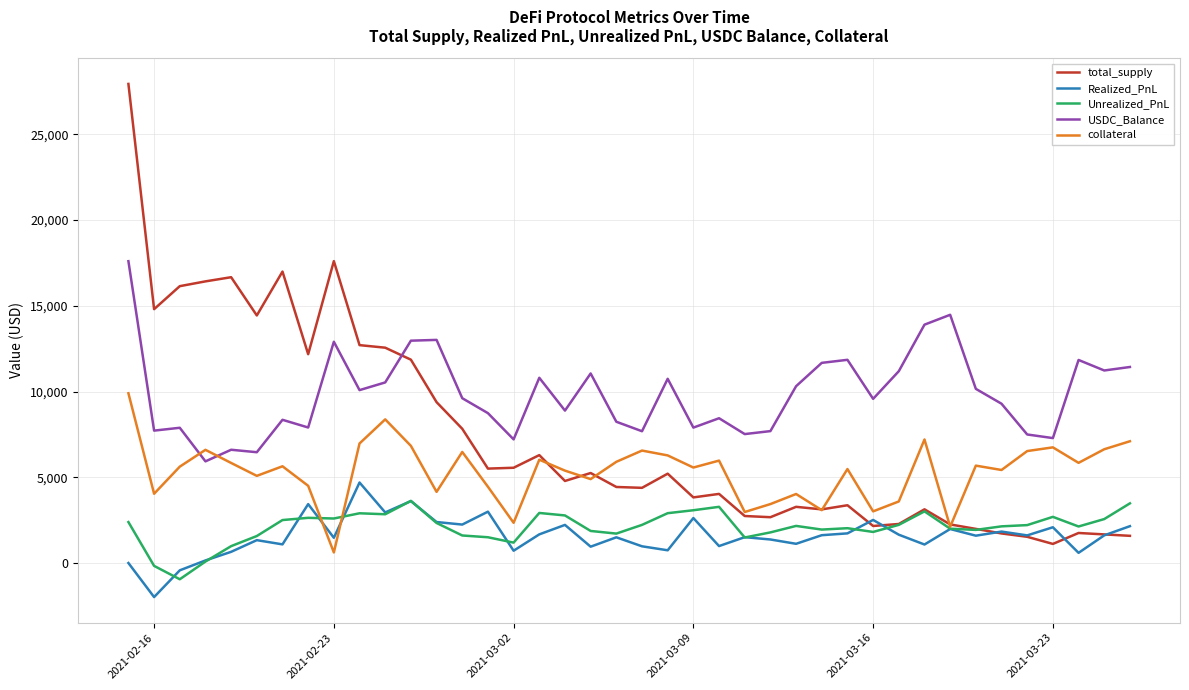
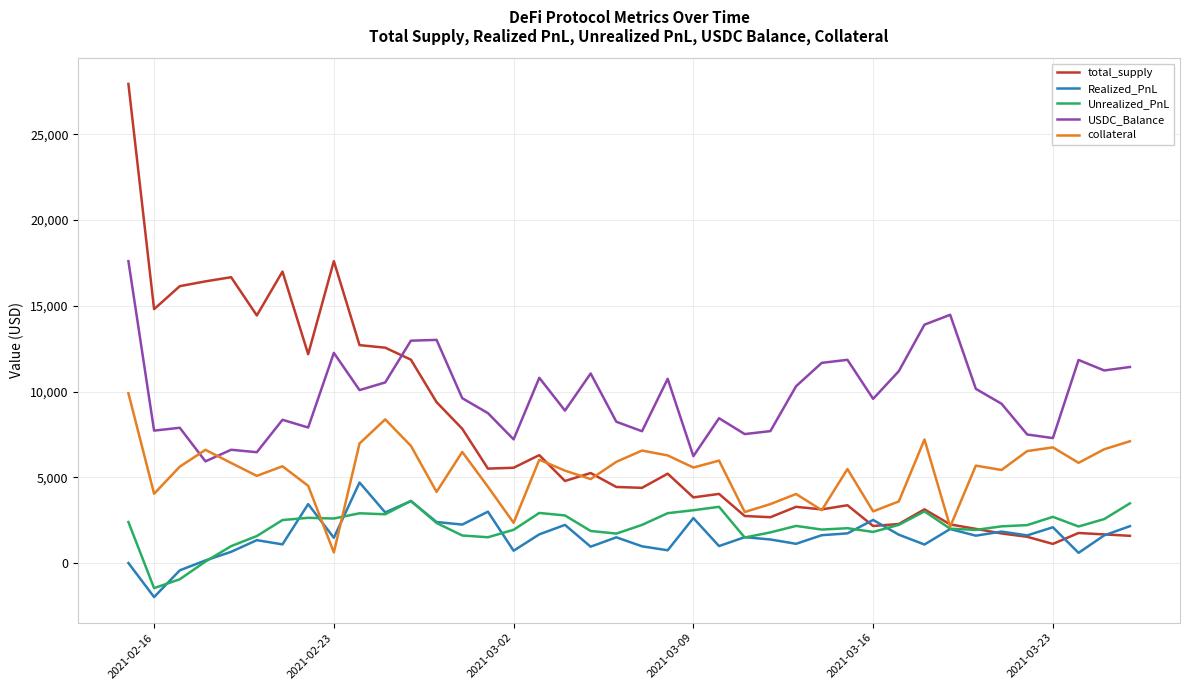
  {
    "total_supply": {
      "2021-02-16": "14,800",
      "2021-02-23": "17,600",
      "2021-03-02": "5,600",
      "2021-03-09": "3,800",
      "2021-03-16": "2,200",
      "2021-03-23": "1,100"
    },
    "Realized_PnL": {
      "2021-02-16": "-2,000",
      "2021-02-23": "1,500",
      "2021-03-02": "700",
      "2021-03-09": "2,600",
      "2021-03-16": "2,500",
      "2021-03-23": "2,100"
    },
    "Unrealized_PnL": {
-     "2021-02-16": "-200",
+     "2021-02-16": "-1,500",
      "2021-02-23": "2,600",
-     "2021-03-02": "1,200",
+     "2021-03-02": "1,900",
      "2021-03-09": "3,100",
      "2021-03-16": "1,800",
      "2021-03-23": "2,700"
    },
    "USDC_Balance": {
      "2021-02-16": "7,700",
-     "2021-02-23": "12,900",
+     "2021-02-23": "12,300",
      "2021-03-02": "7,200",
-     "2021-03-09": "7,900",
+     "2021-03-09": "6,200",
      "2021-03-16": "9,600",
      "2021-03-23": "7,300"
    },
    "collateral": {
      "2021-02-16": "4,000",
      "2021-02-23": "600",
      "2021-03-02": "2,300",
      "2021-03-09": "5,600",
      "2021-03-16": "3,000",
      "2021-03-23": "6,700"
    }
  }
